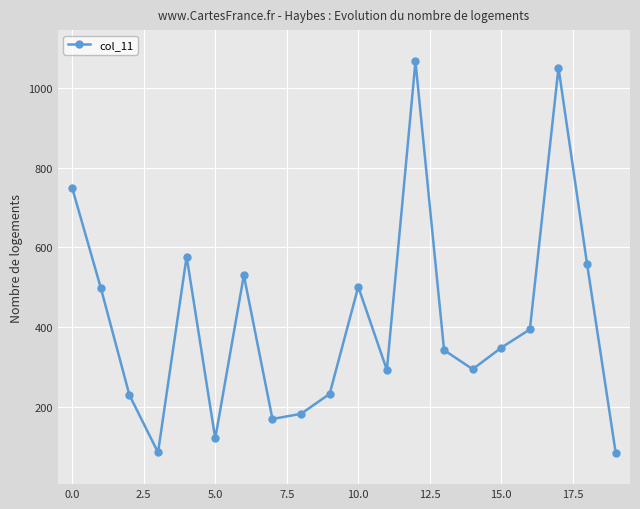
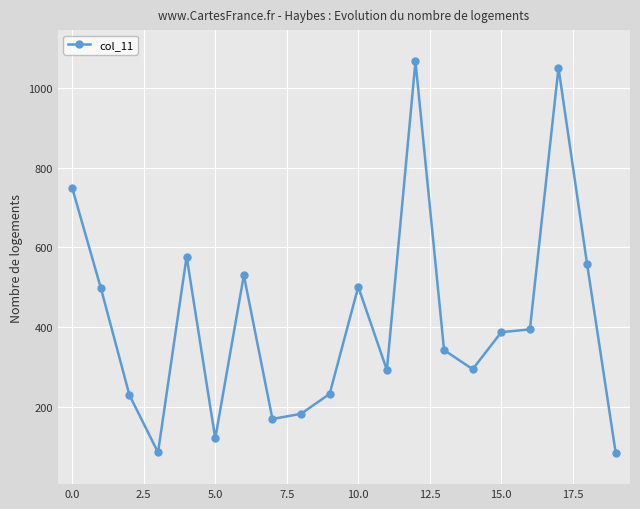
  {
    "0.0": 750,
    "5.0": 120,
    "10.0": 500,
-   "15.0": 350
+   "15.0": 390
  }
